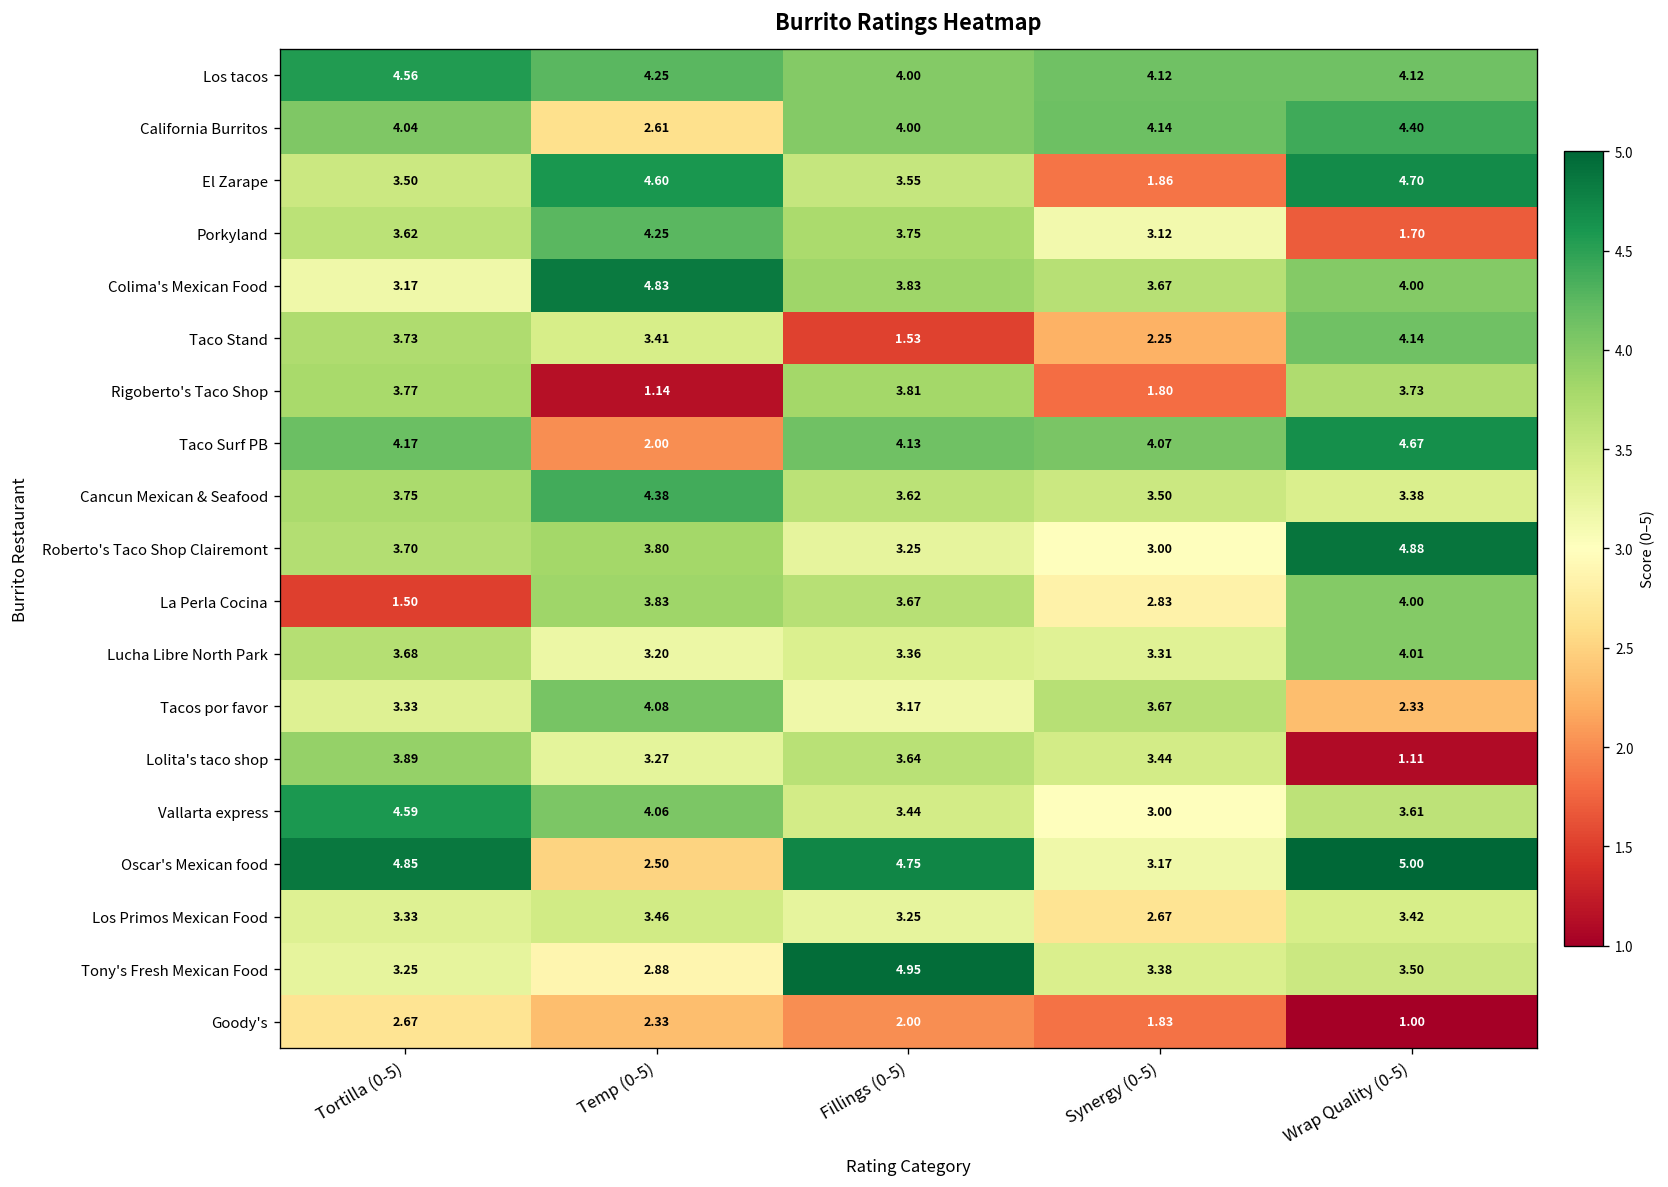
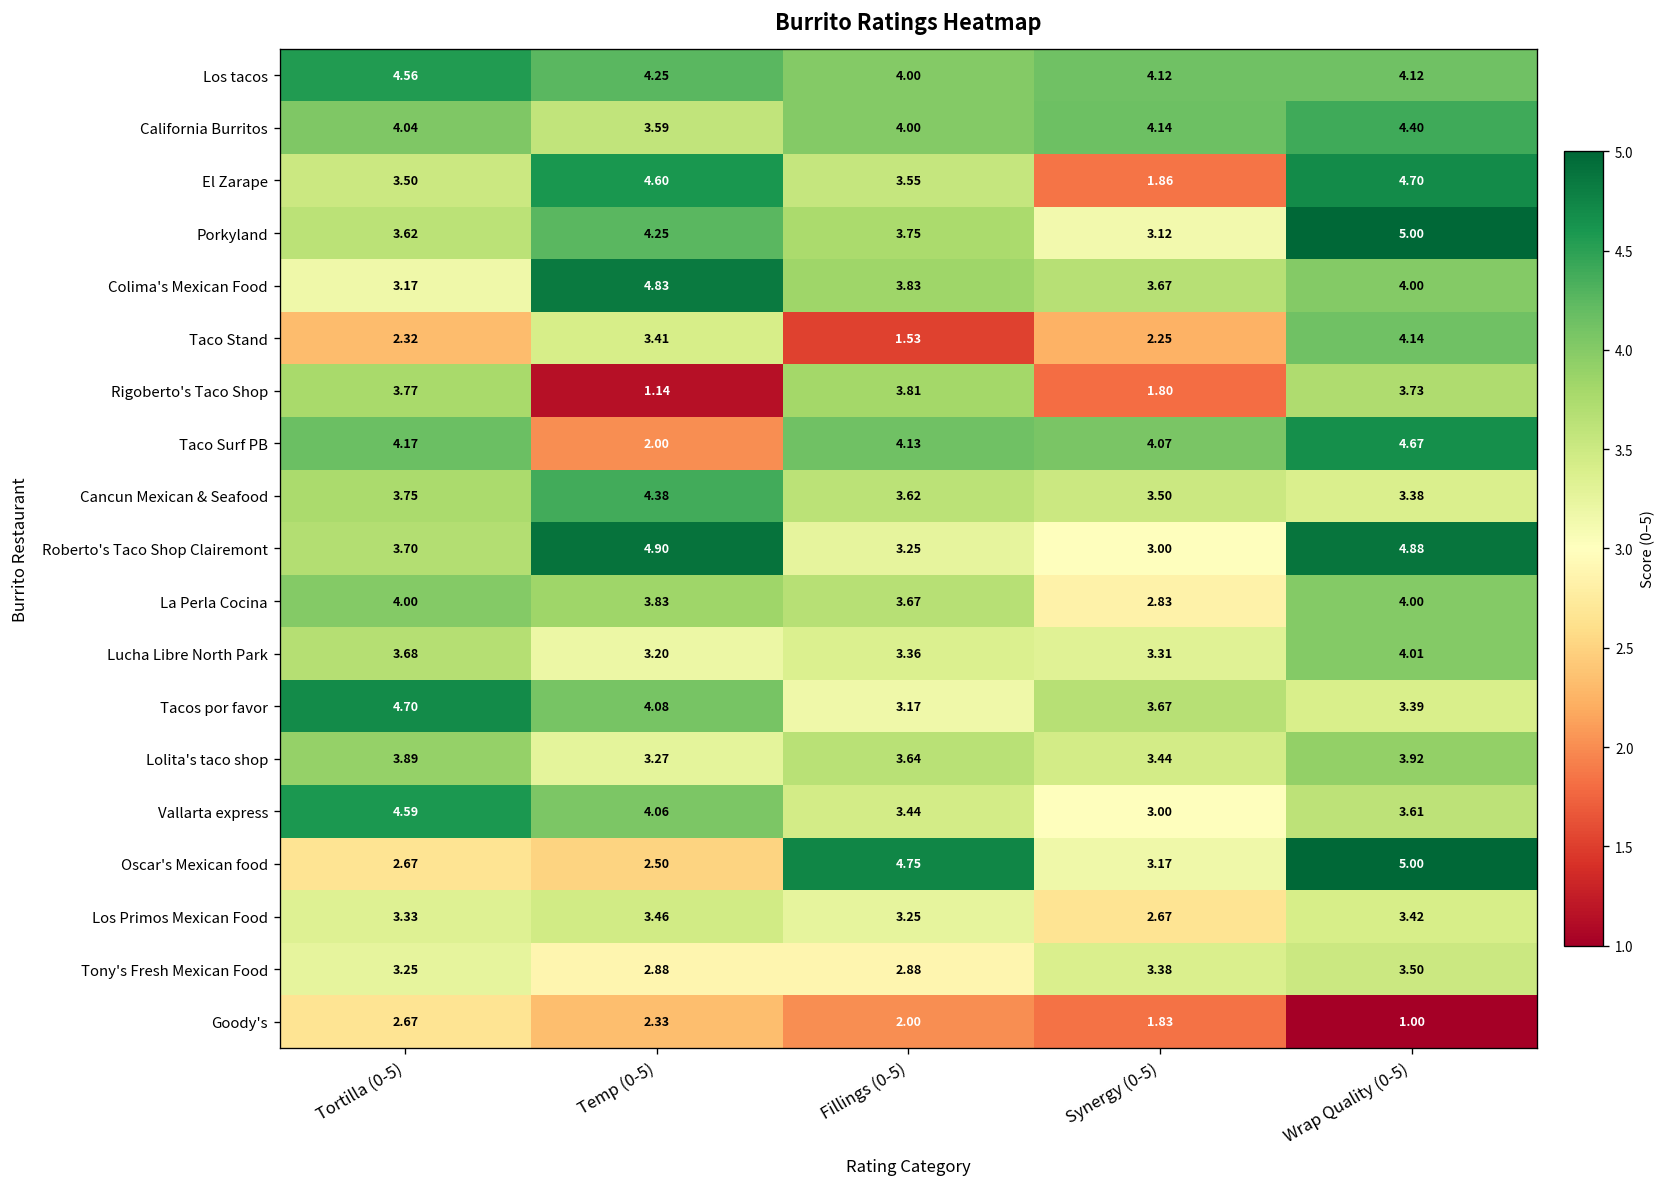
  {
    "Los tacos": {
      "Tortilla (0-5)": 4.56,
      "Temp (0-5)": 4.25,
      "Fillings (0-5)": 4.00,
      "Synergy (0-5)": 4.12,
      "Wrap Quality (0-5)": 4.12
    },
    "California Burritos": {
      "Tortilla (0-5)": 4.04,
-     "Temp (0-5)": 2.61,
+     "Temp (0-5)": 3.59,
      "Fillings (0-5)": 4.00,
      "Synergy (0-5)": 4.14,
      "Wrap Quality (0-5)": 4.40
    },
    "El Zarape": {
      "Tortilla (0-5)": 3.50,
      "Temp (0-5)": 4.60,
      "Fillings (0-5)": 3.55,
      "Synergy (0-5)": 1.86,
      "Wrap Quality (0-5)": 4.70
    },
    "Porkyland": {
      "Tortilla (0-5)": 3.62,
      "Temp (0-5)": 4.25,
      "Fillings (0-5)": 3.75,
      "Synergy (0-5)": 3.12,
-     "Wrap Quality (0-5)": 1.70
+     "Wrap Quality (0-5)": 5.00
    },
    "Colima's Mexican Food": {
      "Tortilla (0-5)": 3.17,
      "Temp (0-5)": 4.83,
      "Fillings (0-5)": 3.83,
      "Synergy (0-5)": 3.67,
      "Wrap Quality (0-5)": 4.00
    },
    "Taco Stand": {
-     "Tortilla (0-5)": 3.73,
+     "Tortilla (0-5)": 2.32,
      "Temp (0-5)": 3.41,
      "Fillings (0-5)": 1.53,
      "Synergy (0-5)": 2.25,
      "Wrap Quality (0-5)": 4.14
    },
    "Rigoberto's Taco Shop": {
      "Tortilla (0-5)": 3.77,
      "Temp (0-5)": 1.14,
      "Fillings (0-5)": 3.81,
      "Synergy (0-5)": 1.80,
      "Wrap Quality (0-5)": 3.73
    },
    "Taco Surf PB": {
      "Tortilla (0-5)": 4.17,
      "Temp (0-5)": 2.00,
      "Fillings (0-5)": 4.13,
      "Synergy (0-5)": 4.07,
      "Wrap Quality (0-5)": 4.67
    },
    "Cancun Mexican & Seafood": {
      "Tortilla (0-5)": 3.75,
      "Temp (0-5)": 4.38,
      "Fillings (0-5)": 3.62,
      "Synergy (0-5)": 3.50,
      "Wrap Quality (0-5)": 3.38
    },
    "Roberto's Taco Shop Clairemont": {
      "Tortilla (0-5)": 3.70,
-     "Temp (0-5)": 3.80,
+     "Temp (0-5)": 4.90,
      "Fillings (0-5)": 3.25,
      "Synergy (0-5)": 3.00,
      "Wrap Quality (0-5)": 4.88
    },
    "La Perla Cocina": {
-     "Tortilla (0-5)": 1.50,
+     "Tortilla (0-5)": 4.00,
      "Temp (0-5)": 3.83,
      "Fillings (0-5)": 3.67,
      "Synergy (0-5)": 2.83,
      "Wrap Quality (0-5)": 4.00
    },
    "Lucha Libre North Park": {
      "Tortilla (0-5)": 3.68,
      "Temp (0-5)": 3.20,
      "Fillings (0-5)": 3.36,
      "Synergy (0-5)": 3.31,
      "Wrap Quality (0-5)": 4.01
    },
    "Tacos por favor": {
-     "Tortilla (0-5)": 3.33,
+     "Tortilla (0-5)": 4.70,
      "Temp (0-5)": 4.08,
      "Fillings (0-5)": 3.17,
      "Synergy (0-5)": 3.67,
-     "Wrap Quality (0-5)": 2.33
+     "Wrap Quality (0-5)": 3.39
    },
    "Lolita's taco shop": {
      "Tortilla (0-5)": 3.89,
      "Temp (0-5)": 3.27,
      "Fillings (0-5)": 3.64,
      "Synergy (0-5)": 3.44,
-     "Wrap Quality (0-5)": 1.11
+     "Wrap Quality (0-5)": 3.92
    },
    "Vallarta express": {
      "Tortilla (0-5)": 4.59,
      "Temp (0-5)": 4.06,
      "Fillings (0-5)": 3.44,
      "Synergy (0-5)": 3.00,
      "Wrap Quality (0-5)": 3.61
    },
    "Oscar's Mexican food": {
-     "Tortilla (0-5)": 4.85,
+     "Tortilla (0-5)": 2.67,
      "Temp (0-5)": 2.50,
      "Fillings (0-5)": 4.75,
      "Synergy (0-5)": 3.17,
      "Wrap Quality (0-5)": 5.00
    },
    "Los Primos Mexican Food": {
      "Tortilla (0-5)": 3.33,
      "Temp (0-5)": 3.46,
      "Fillings (0-5)": 3.25,
      "Synergy (0-5)": 2.67,
      "Wrap Quality (0-5)": 3.42
    },
    "Tony's Fresh Mexican Food": {
      "Tortilla (0-5)": 3.25,
      "Temp (0-5)": 2.88,
-     "Fillings (0-5)": 4.95,
+     "Fillings (0-5)": 2.88,
      "Synergy (0-5)": 3.38,
      "Wrap Quality (0-5)": 3.50
    },
    "Goody's": {
      "Tortilla (0-5)": 2.67,
      "Temp (0-5)": 2.33,
      "Fillings (0-5)": 2.00,
      "Synergy (0-5)": 1.83,
      "Wrap Quality (0-5)": 1.00
    }
  }
